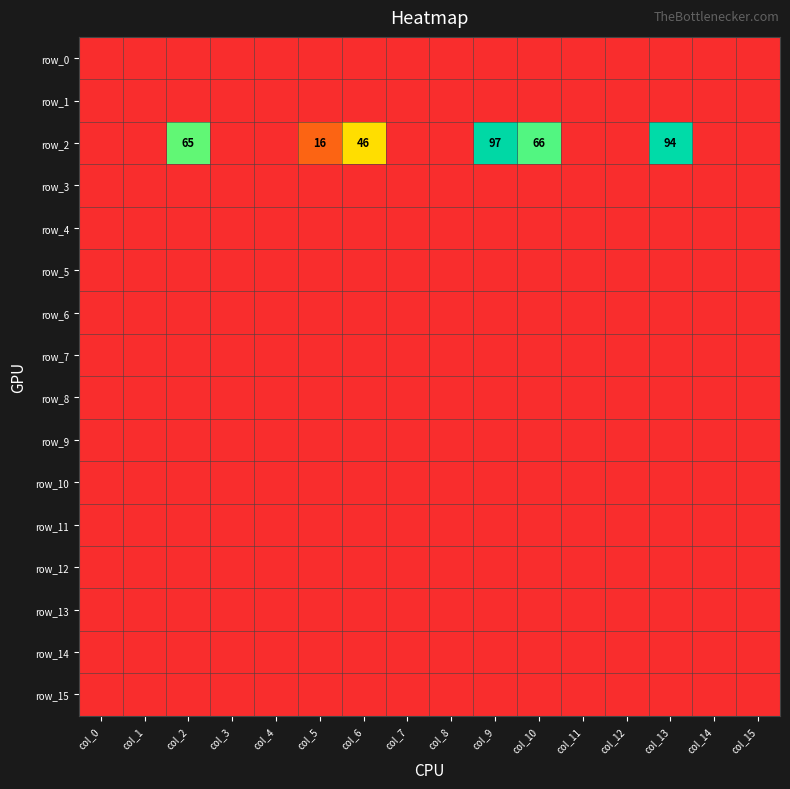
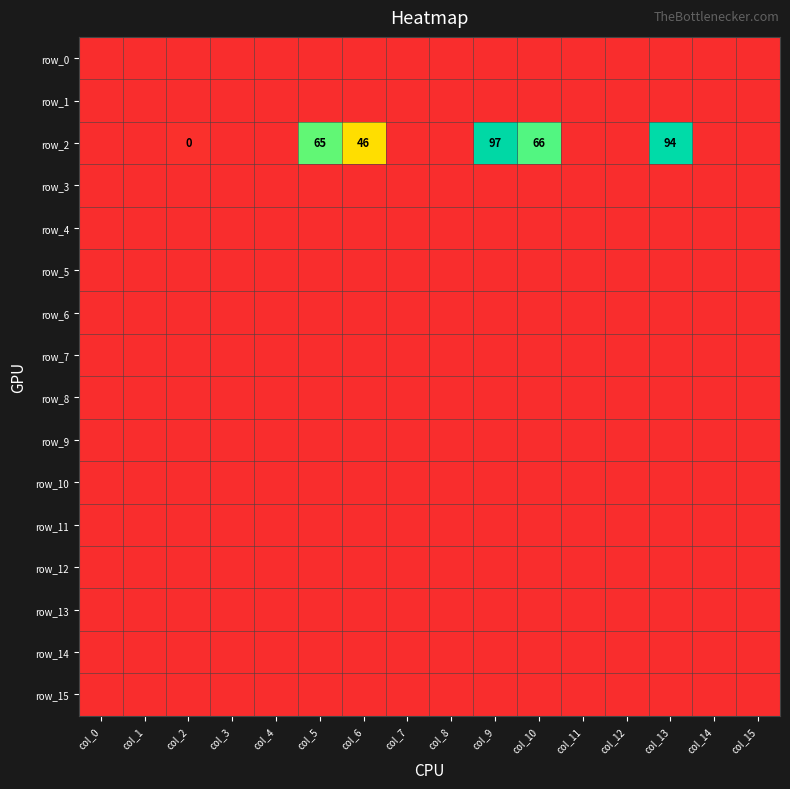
  {
    "row_2": {
-     "col_2": 65,
-     "col_5": 16,
+     "col_2": 0,
+     "col_5": 65,
      "col_6": 46,
      "col_9": 97,
      "col_10": 66,
      "col_13": 94
    }
  }
